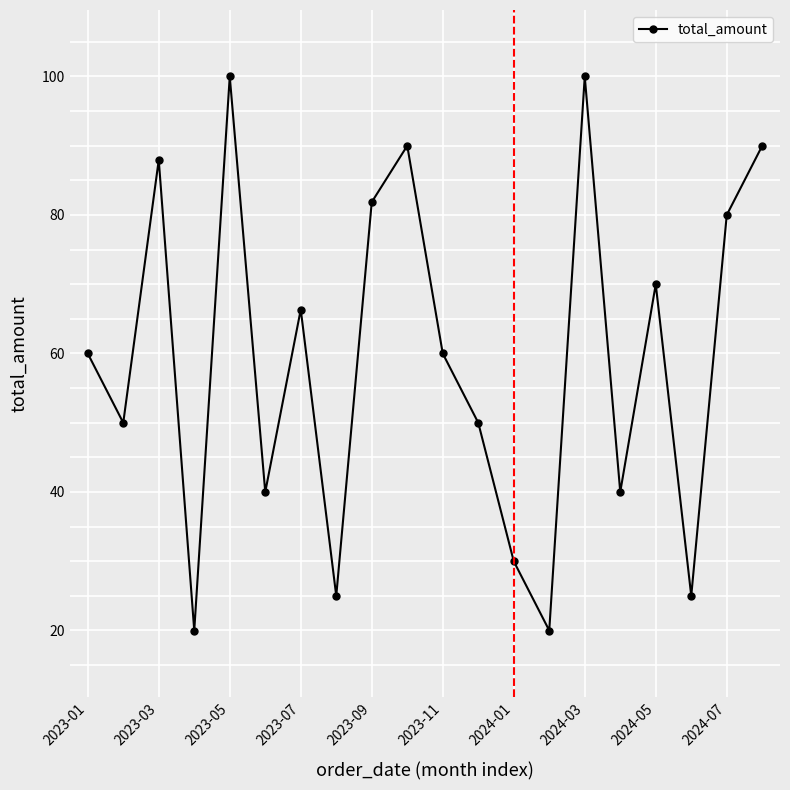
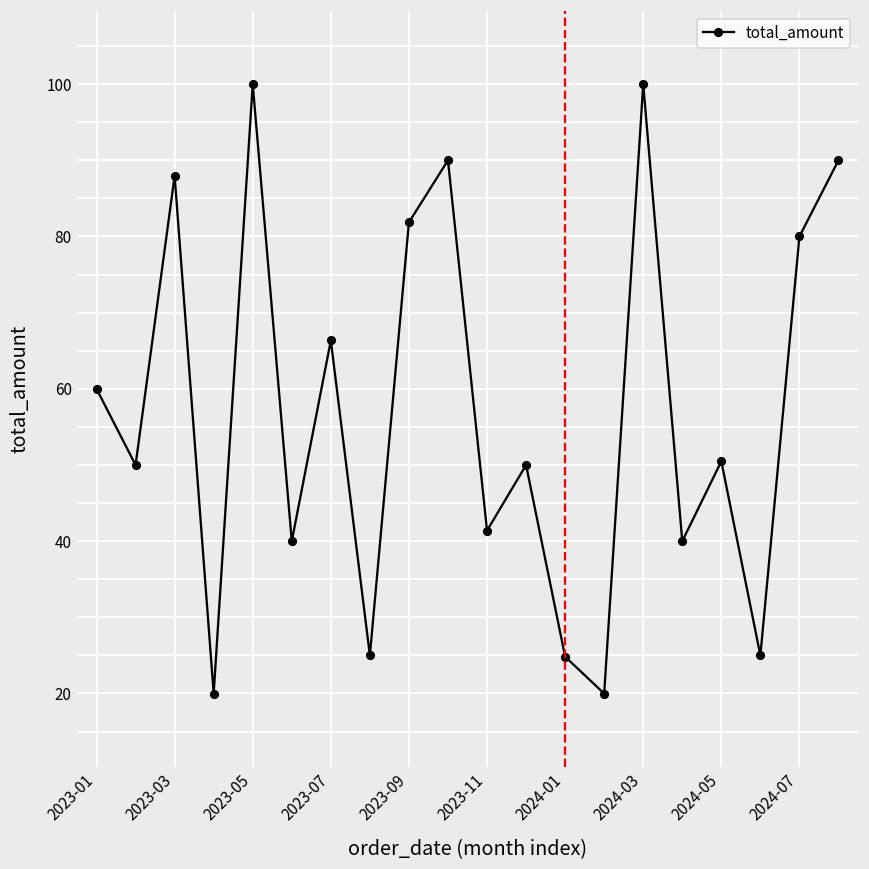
  {
    "2023-01": 60,
    "2023-03": 88,
    "2023-05": 100,
    "2023-07": 66,
    "2023-09": 82,
-   "2023-11": 60,
-   "2024-01": 30,
+   "2023-11": 41,
+   "2024-01": 25,
    "2024-03": 100,
-   "2024-05": 70,
+   "2024-05": 50,
    "2024-07": 80
  }
